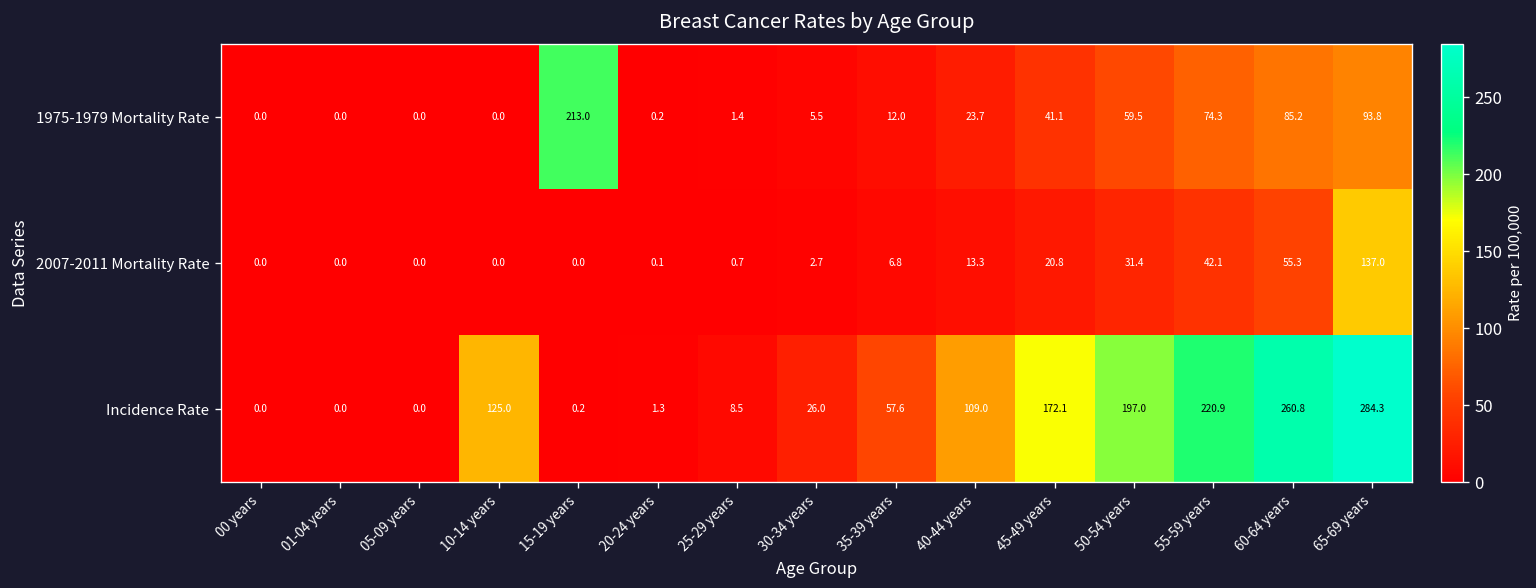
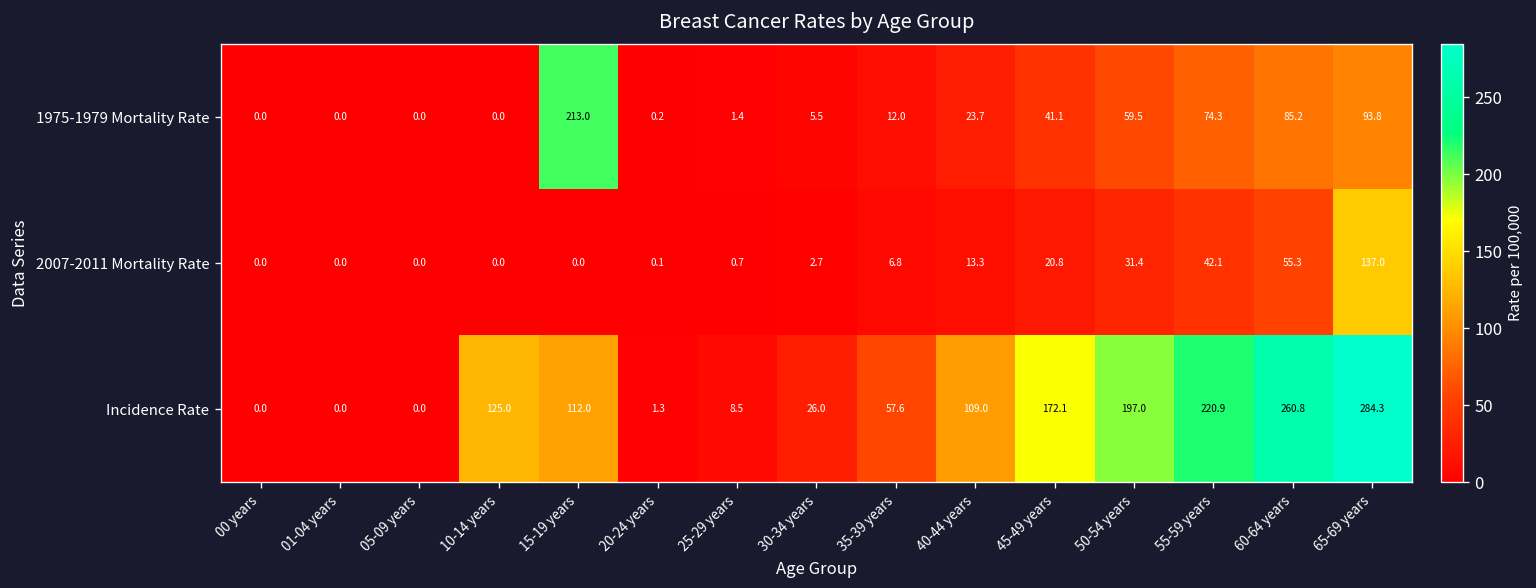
  {
    "1975-1979 Mortality Rate": {
      "00 years": 0.0,
      "01-04 years": 0.0,
      "05-09 years": 0.0,
      "10-14 years": 0.0,
      "15-19 years": 213.0,
      "20-24 years": 0.2,
      "25-29 years": 1.4,
      "30-34 years": 5.5,
      "35-39 years": 12.0,
      "40-44 years": 23.7,
      "45-49 years": 41.1,
      "50-54 years": 59.5,
      "55-59 years": 74.3,
      "60-64 years": 85.2,
      "65-69 years": 93.8
    },
    "2007-2011 Mortality Rate": {
      "00 years": 0.0,
      "01-04 years": 0.0,
      "05-09 years": 0.0,
      "10-14 years": 0.0,
      "15-19 years": 0.0,
      "20-24 years": 0.1,
      "25-29 years": 0.7,
      "30-34 years": 2.7,
      "35-39 years": 6.8,
      "40-44 years": 13.3,
      "45-49 years": 20.8,
      "50-54 years": 31.4,
      "55-59 years": 42.1,
      "60-64 years": 55.3,
      "65-69 years": 137.0
    },
    "Incidence Rate": {
      "00 years": 0.0,
      "01-04 years": 0.0,
      "05-09 years": 0.0,
      "10-14 years": 125.0,
-     "15-19 years": 0.2,
+     "15-19 years": 112.0,
      "20-24 years": 1.3,
      "25-29 years": 8.5,
      "30-34 years": 26.0,
      "35-39 years": 57.6,
      "40-44 years": 109.0,
      "45-49 years": 172.1,
      "50-54 years": 197.0,
      "55-59 years": 220.9,
      "60-64 years": 260.8,
      "65-69 years": 284.3
    }
  }
